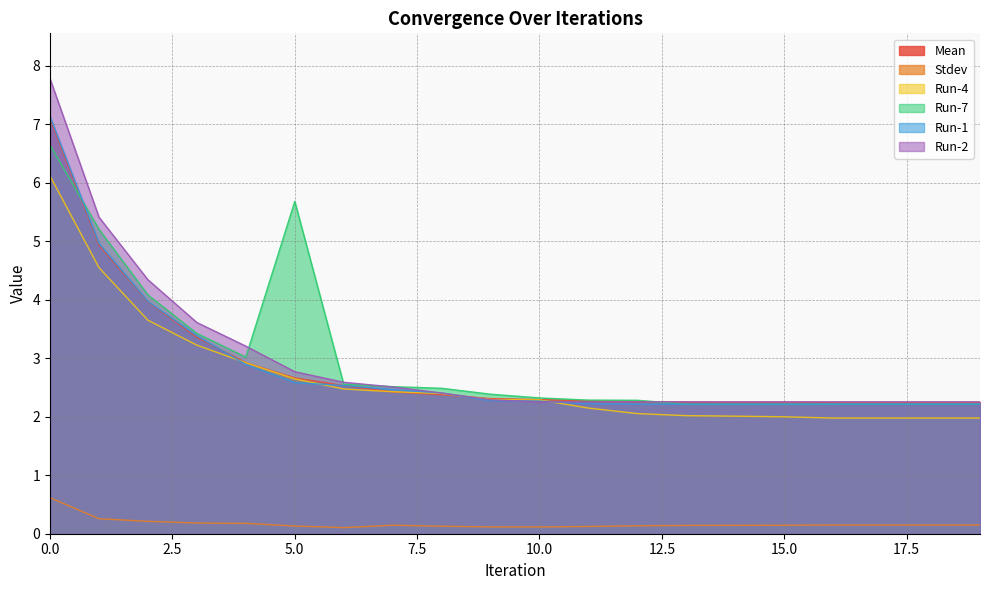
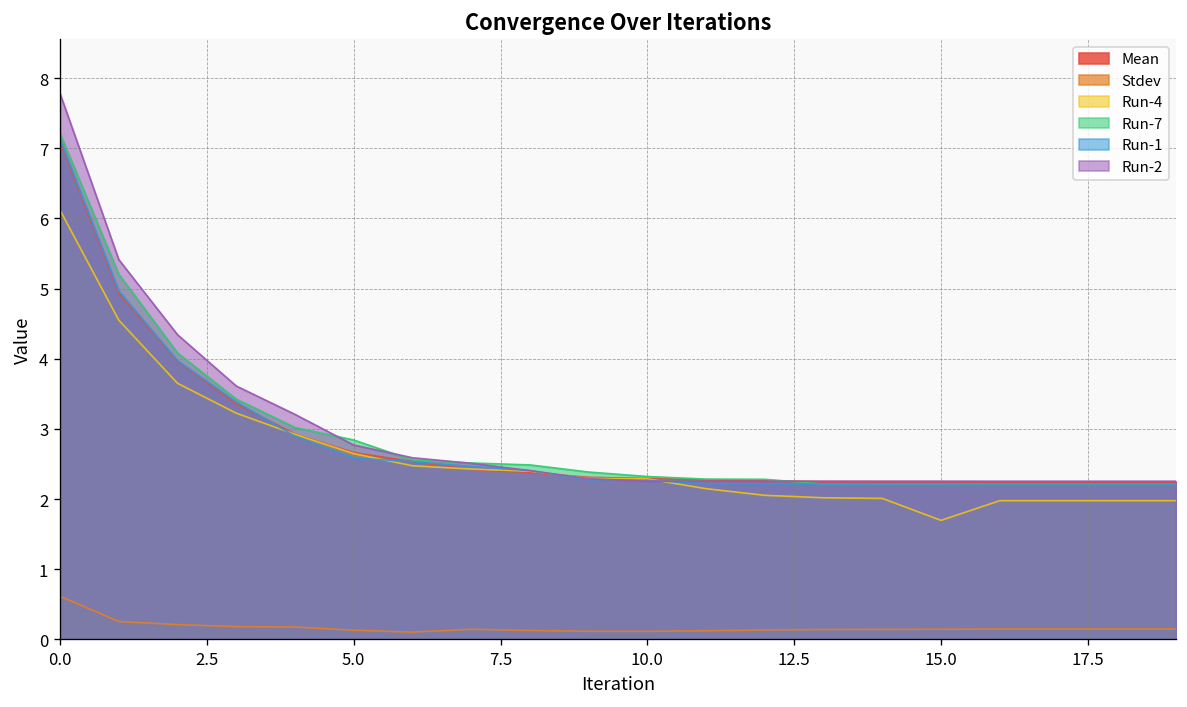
  {
    "Run-4": {
      "0.0": 6.1,
-     "15.0": 2.0
+     "15.0": 1.7
    },
    "Run-7": {
-     "0.0": 6.6,
-     "5.0": 5.7
+     "0.0": 7.2,
+     "5.0": 2.8
    },
    "Run-1": {
      "5.0": 2.6
    },
    "Run-2": {
      "0.0": 7.8,
      "5.0": 2.8
    }
  }
